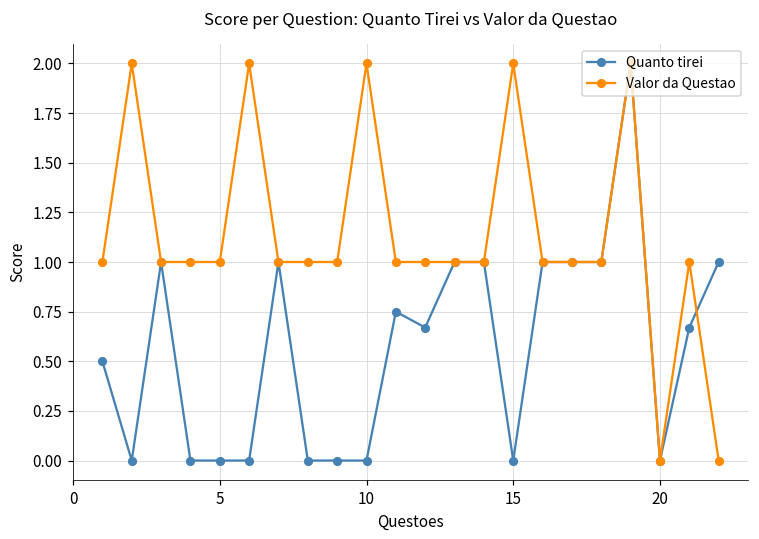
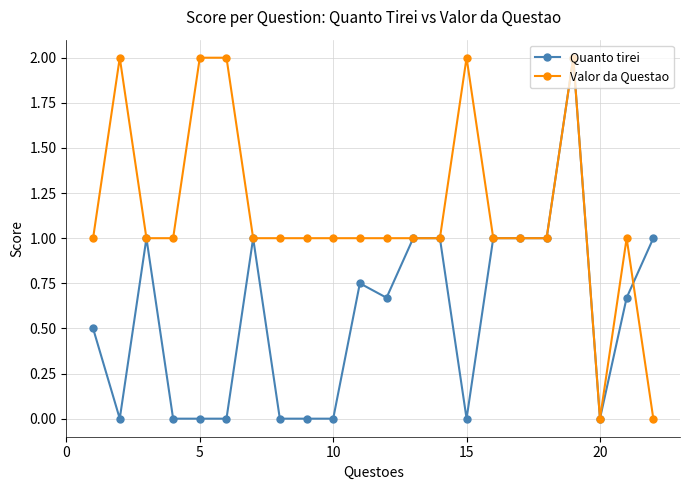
  {
    "Quanto tirei": {
      "5": 0,
      "10": 0,
      "15": 0
    },
    "Valor da Questao": {
-     "5": 1,
-     "10": 2,
+     "5": 2,
+     "10": 1,
      "15": 2
    }
  }
